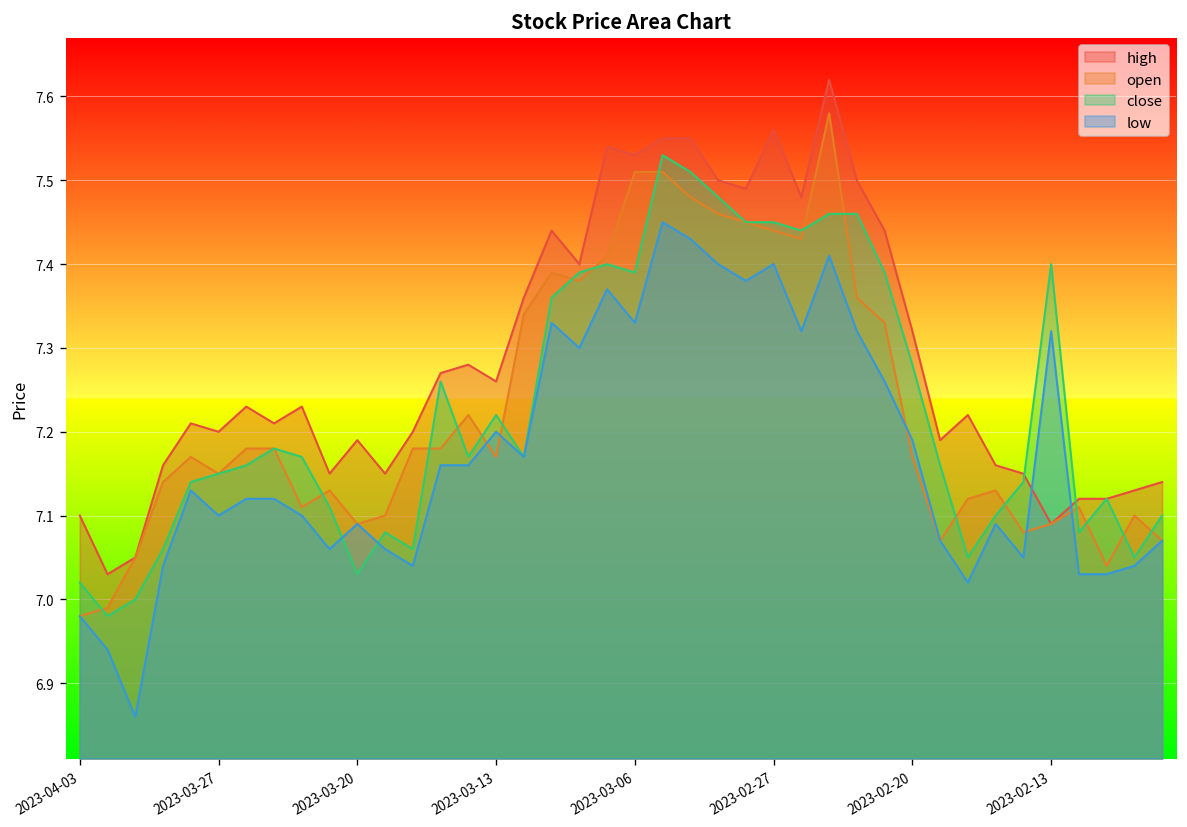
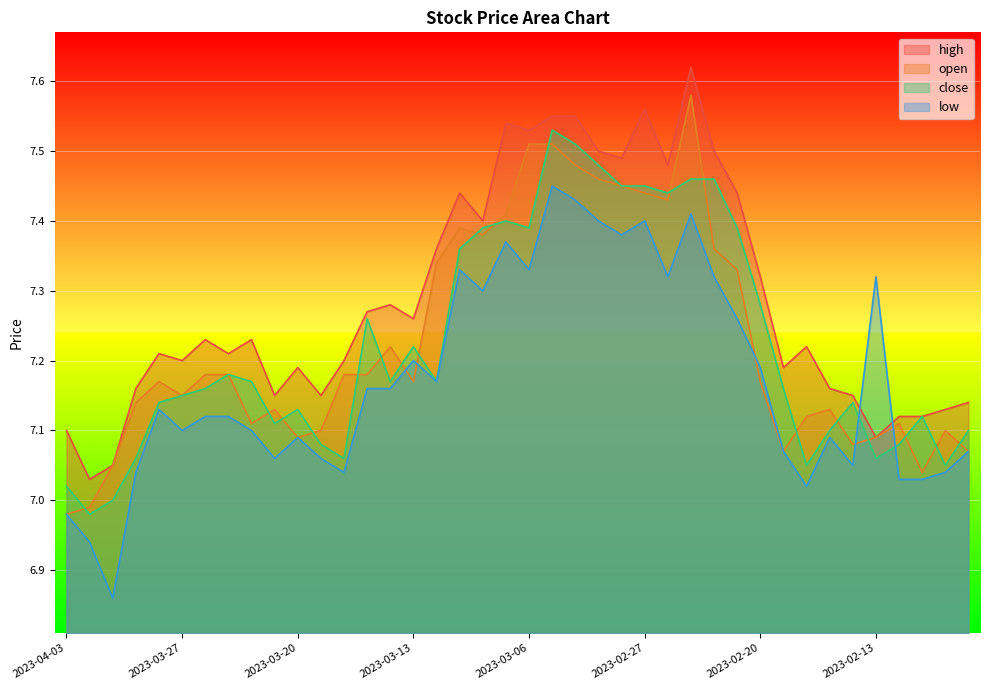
  {
    "close": {
      "2023-04-03": 7.02,
-     "2023-03-20": 7.03,
+     "2023-03-20": 7.13,
      "2023-03-13": 7.22,
      "2023-03-06": 7.39,
      "2023-02-27": 7.45,
      "2023-02-20": 7.28,
-     "2023-02-13": 7.40
+     "2023-02-13": 7.06
    },
    "low": {
      "2023-03-27": 7.10,
      "2023-03-13": 7.20,
      "2023-03-06": 7.33,
      "2023-02-27": 7.40,
      "2023-02-20": 7.19,
      "2023-02-13": 7.32
    }
  }
